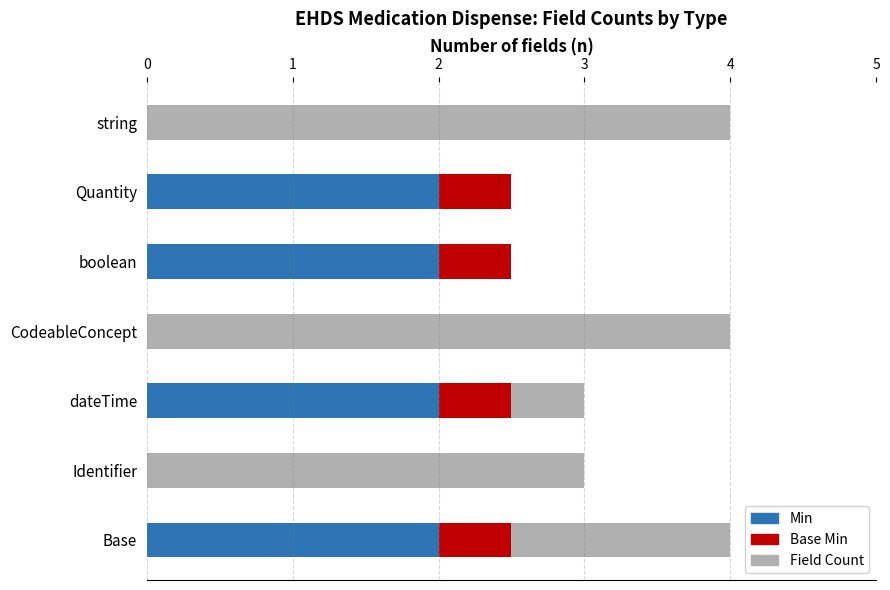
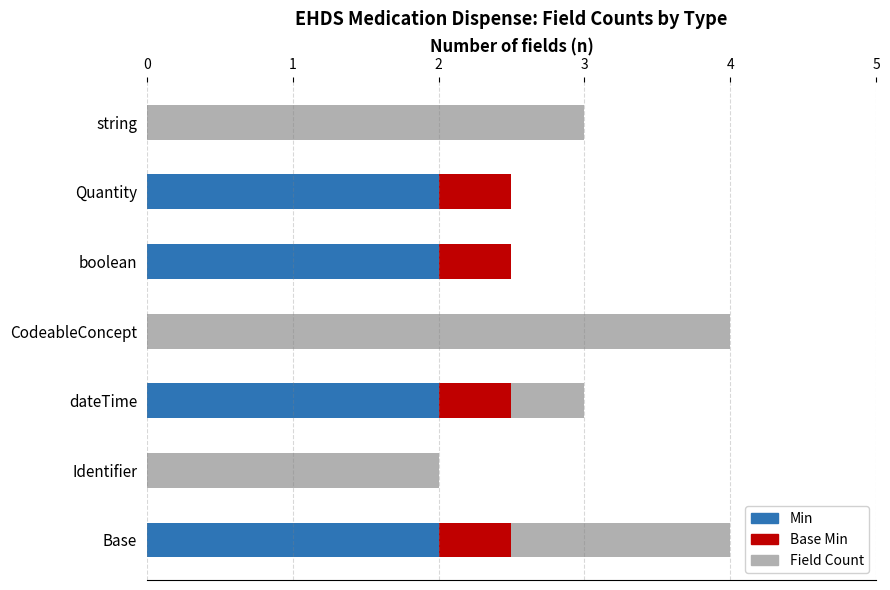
  {
    "Field Count": {
-     "string": 4,
+     "string": 3,
      "CodeableConcept": 4,
      "dateTime": 3,
-     "Identifier": 3,
+     "Identifier": 2,
      "Base": 4
    },
    "Min": {
      "string": 0,
      "Quantity": 2,
      "boolean": 2,
      "CodeableConcept": 0,
      "Identifier": 0
    },
    "Base Min": {
      "string": 0,
      "Quantity": 0.50,
      "boolean": 0.50,
      "CodeableConcept": 0,
      "Identifier": 0
    }
  }
